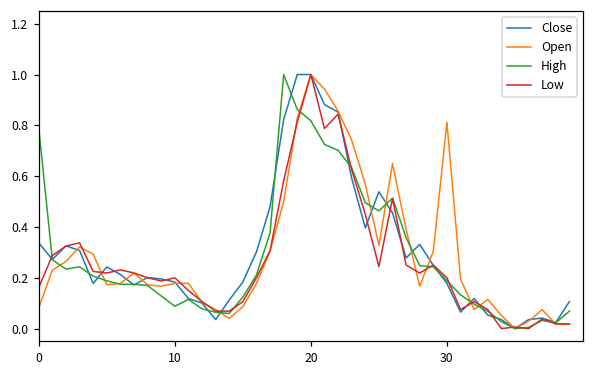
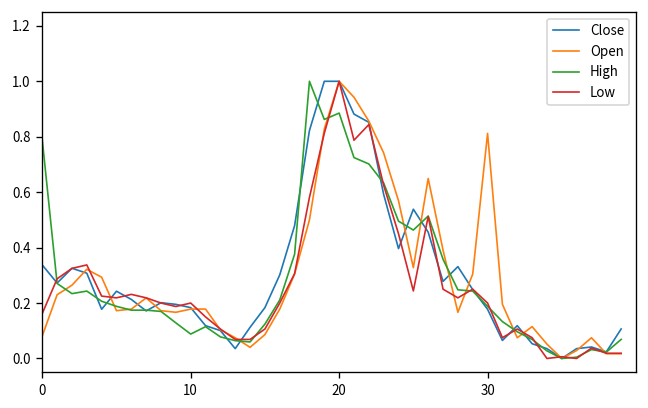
  {
    "Close": {
      "0": 0.34
    },
    "Open": {
      "0": 0.08,
      "30": 0.81
    },
    "High": {
      "0": 0.79,
      "10": 0.09,
-     "20": 0.82
+     "20": 0.89
    },
    "Low": {
      "0": 0.16,
      "10": 0.20,
      "30": 0.20
    }
  }
